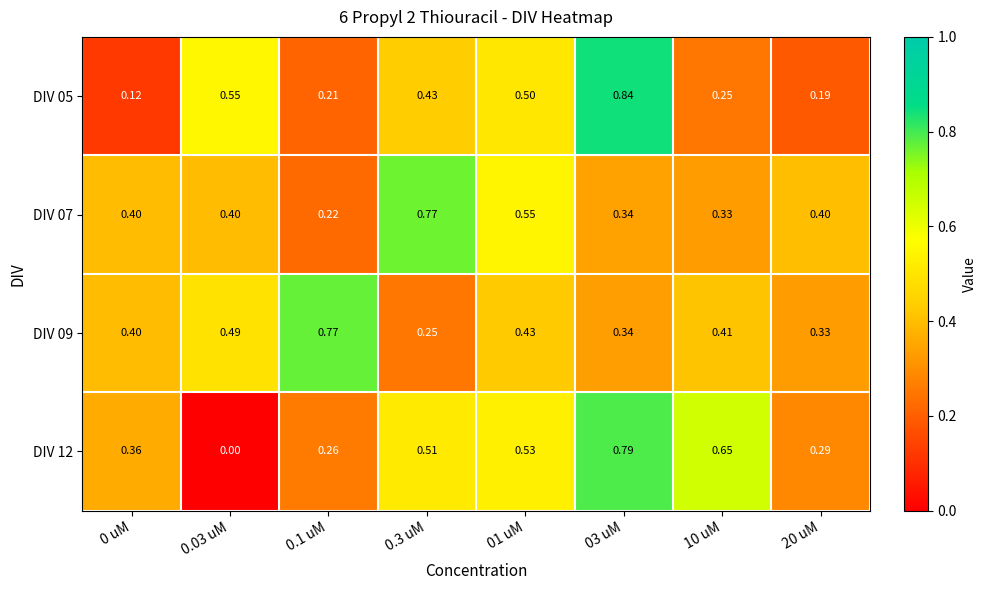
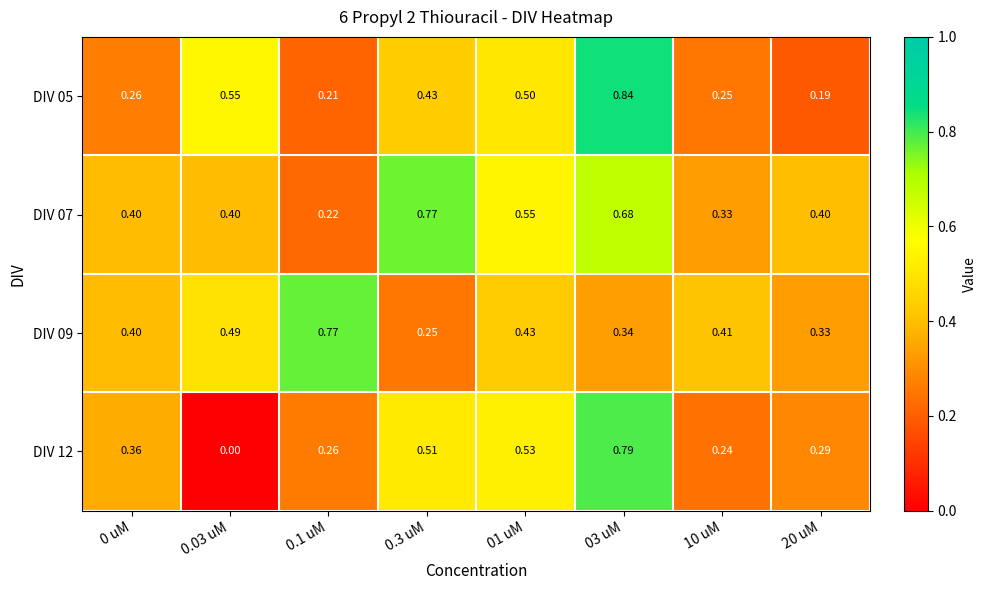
  {
    "DIV 05": {
-     "0 uM": 0.12,
+     "0 uM": 0.26,
      "0.03 uM": 0.55,
      "0.1 uM": 0.21,
      "0.3 uM": 0.43,
      "01 uM": 0.50,
      "03 uM": 0.84,
      "10 uM": 0.25,
      "20 uM": 0.19
    },
    "DIV 07": {
      "0 uM": 0.40,
      "0.03 uM": 0.40,
      "0.1 uM": 0.22,
      "0.3 uM": 0.77,
      "01 uM": 0.55,
-     "03 uM": 0.34,
+     "03 uM": 0.68,
      "10 uM": 0.33,
      "20 uM": 0.40
    },
    "DIV 09": {
      "0 uM": 0.40,
      "0.03 uM": 0.49,
      "0.1 uM": 0.77,
      "0.3 uM": 0.25,
      "01 uM": 0.43,
      "03 uM": 0.34,
      "10 uM": 0.41,
      "20 uM": 0.33
    },
    "DIV 12": {
      "0 uM": 0.36,
      "0.03 uM": 0.00,
      "0.1 uM": 0.26,
      "0.3 uM": 0.51,
      "01 uM": 0.53,
      "03 uM": 0.79,
-     "10 uM": 0.65,
+     "10 uM": 0.24,
      "20 uM": 0.29
    }
  }
